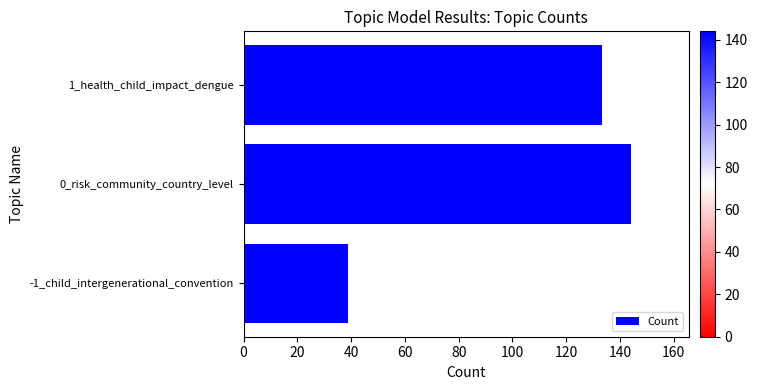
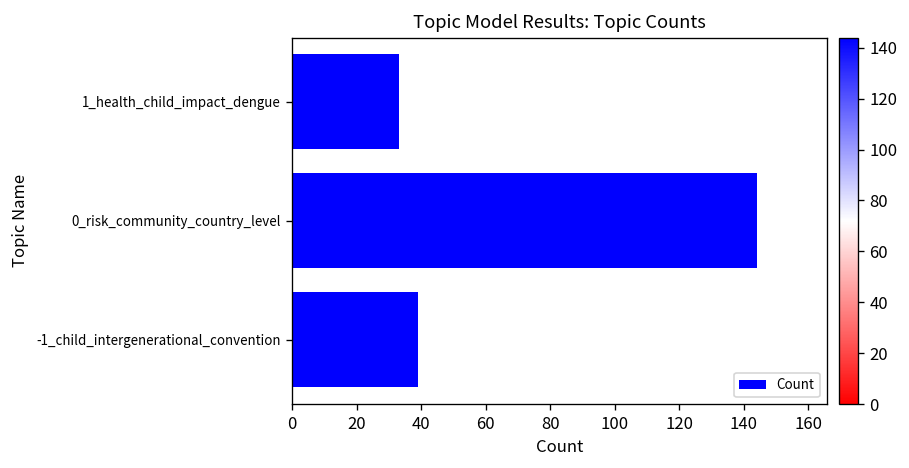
  {
-   "1_health_child_impact_dengue": 133,
+   "1_health_child_impact_dengue": 33,
    "0_risk_community_country_level": 144,
    "-1_child_intergenerational_convention": 39
  }
